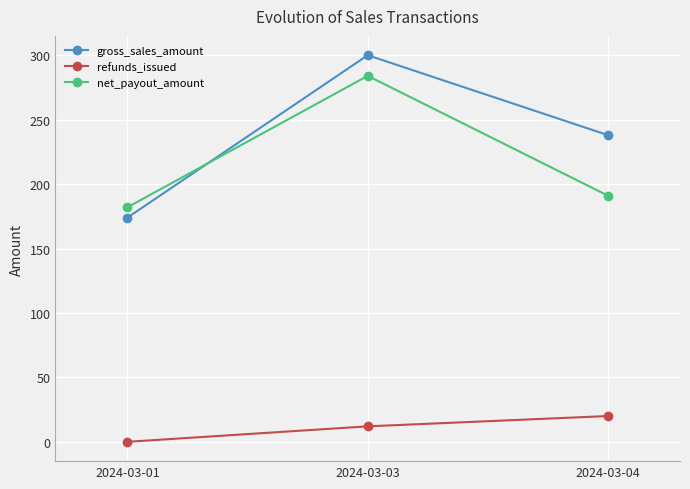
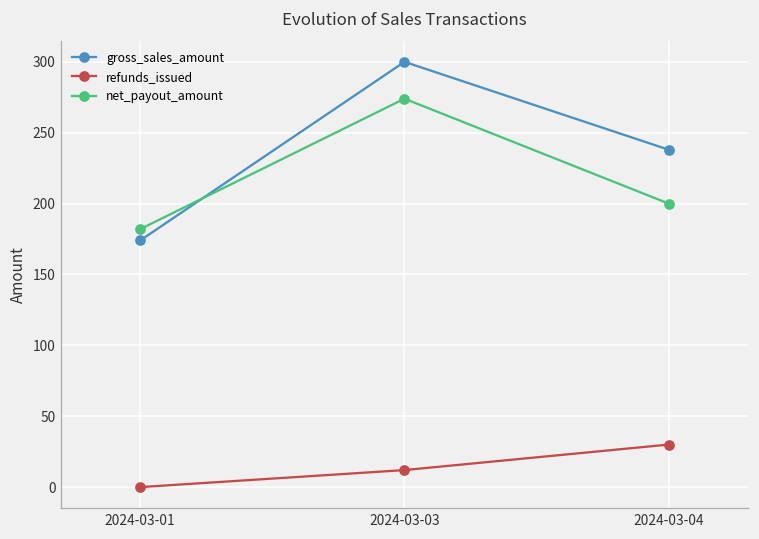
  {
    "gross_sales_amount": {
      "2024-03-01": 174,
      "2024-03-03": 300,
      "2024-03-04": 238
    },
    "refunds_issued": {
      "2024-03-01": 0,
      "2024-03-03": 12,
-     "2024-03-04": 20
+     "2024-03-04": 30
    },
    "net_payout_amount": {
      "2024-03-01": 182,
-     "2024-03-03": 284,
-     "2024-03-04": 191
+     "2024-03-03": 274,
+     "2024-03-04": 200
    }
  }
